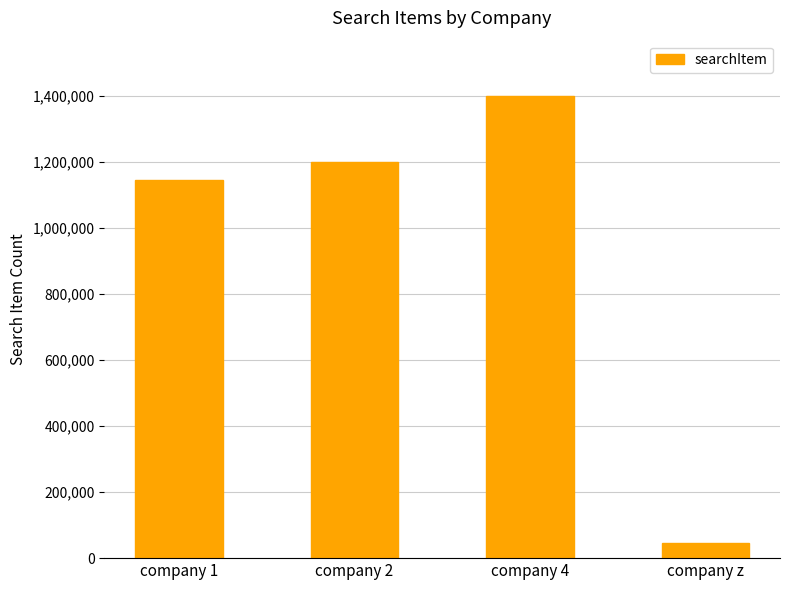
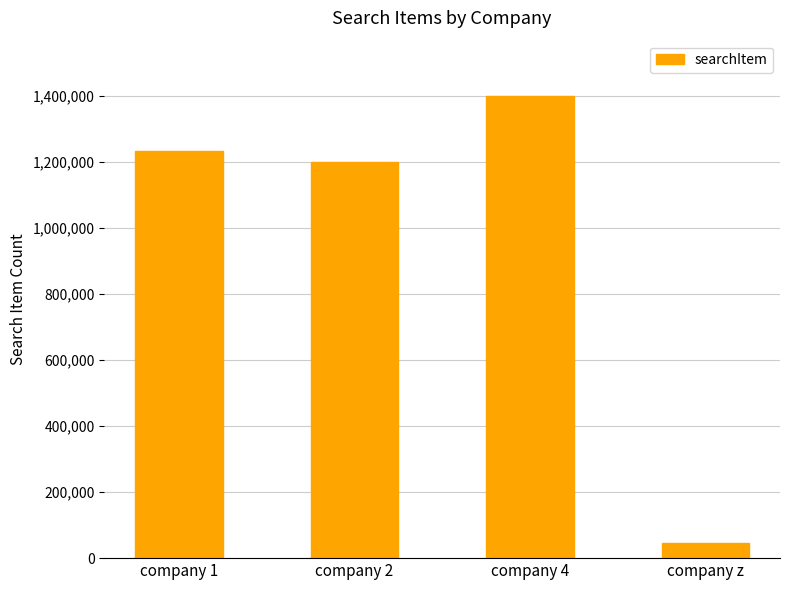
  {
-   "company 1": "1,150,000",
+   "company 1": "1,230,000",
    "company 2": "1,200,000",
    "company 4": "1,400,000",
    "company z": "50,000"
  }
